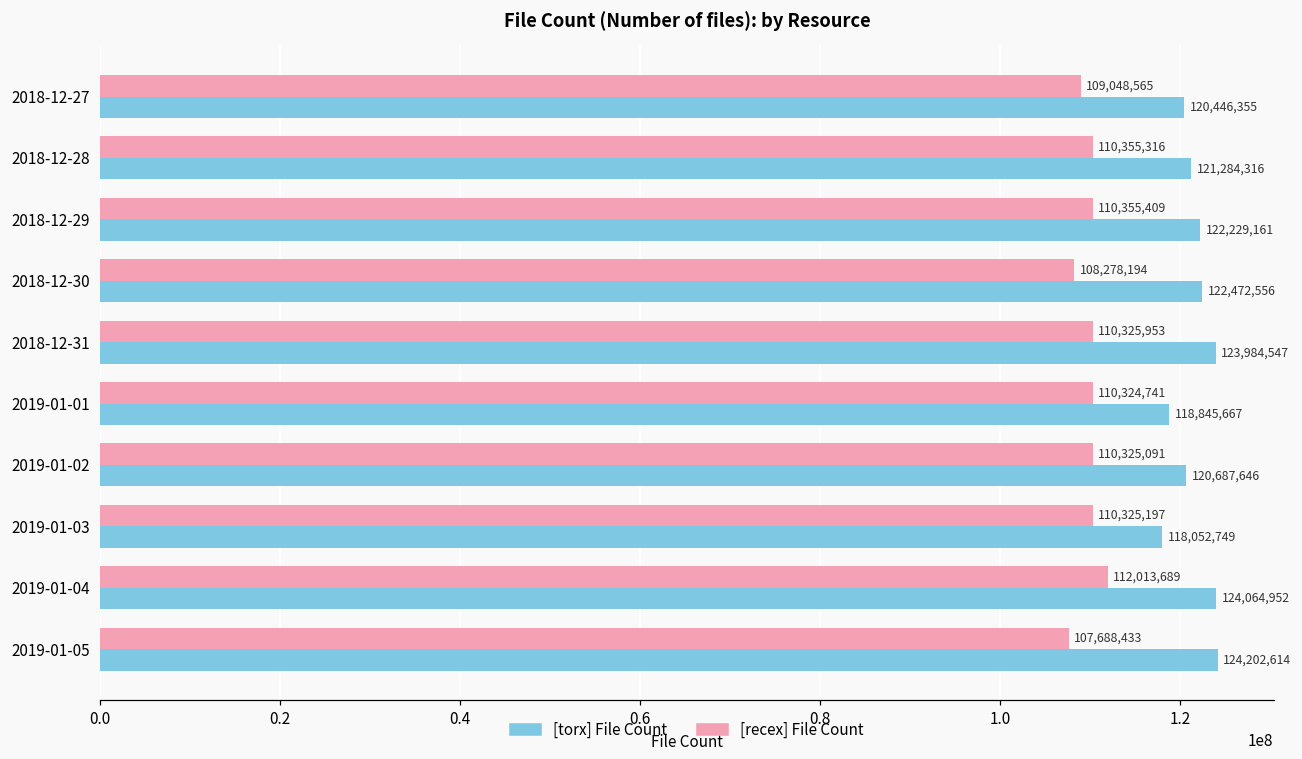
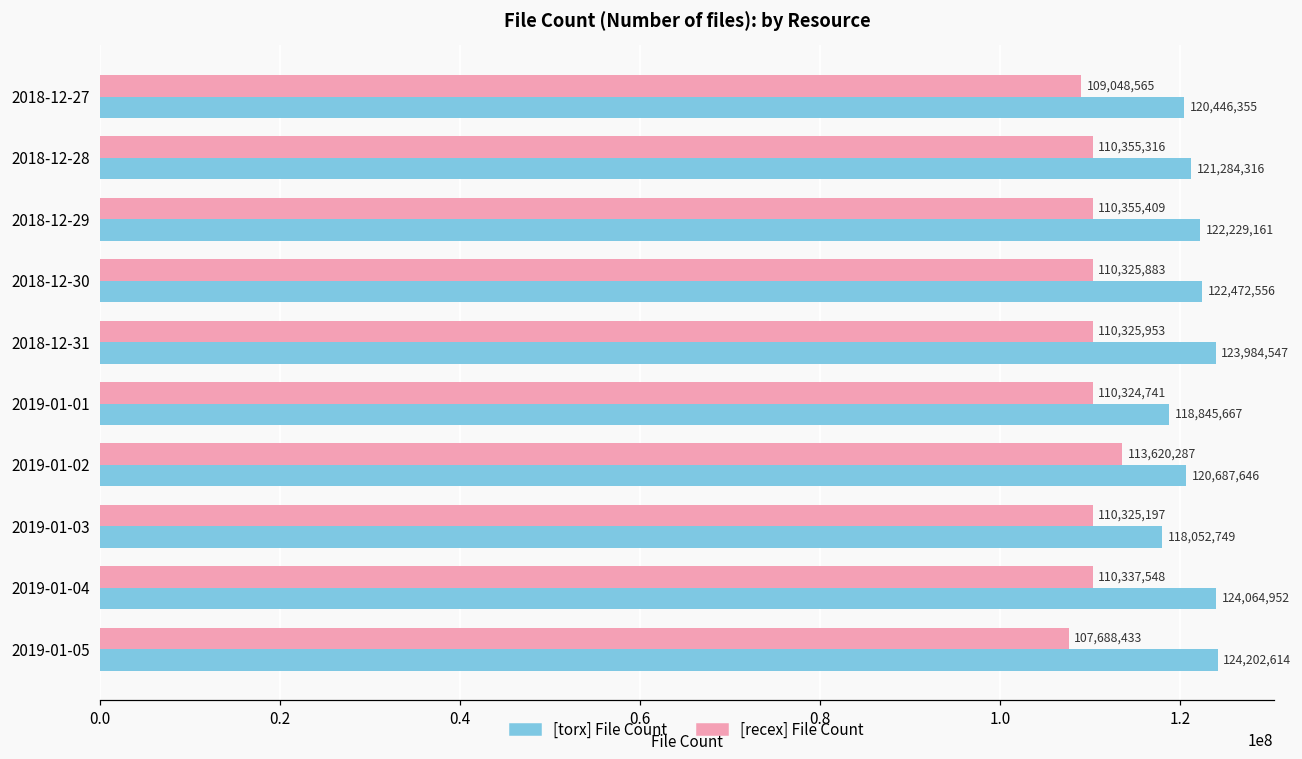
  {
    "[torx] File Count": {
      "2018-12-27": "120,446,355",
      "2018-12-28": "121,284,316",
      "2018-12-29": "122,229,161",
      "2018-12-30": "122,472,556",
      "2018-12-31": "123,984,547",
      "2019-01-01": "118,845,667",
      "2019-01-02": "120,687,646",
      "2019-01-03": "118,052,749",
      "2019-01-04": "124,064,952",
      "2019-01-05": "124,202,614"
    },
    "[recex] File Count": {
      "2018-12-27": "109,048,565",
      "2018-12-28": "110,355,316",
      "2018-12-29": "110,355,409",
-     "2018-12-30": "108,278,194",
+     "2018-12-30": "110,325,883",
      "2018-12-31": "110,325,953",
      "2019-01-01": "110,324,741",
-     "2019-01-02": "110,325,091",
+     "2019-01-02": "113,620,287",
      "2019-01-03": "110,325,197",
-     "2019-01-04": "112,013,689",
+     "2019-01-04": "110,337,548",
      "2019-01-05": "107,688,433"
    }
  }
